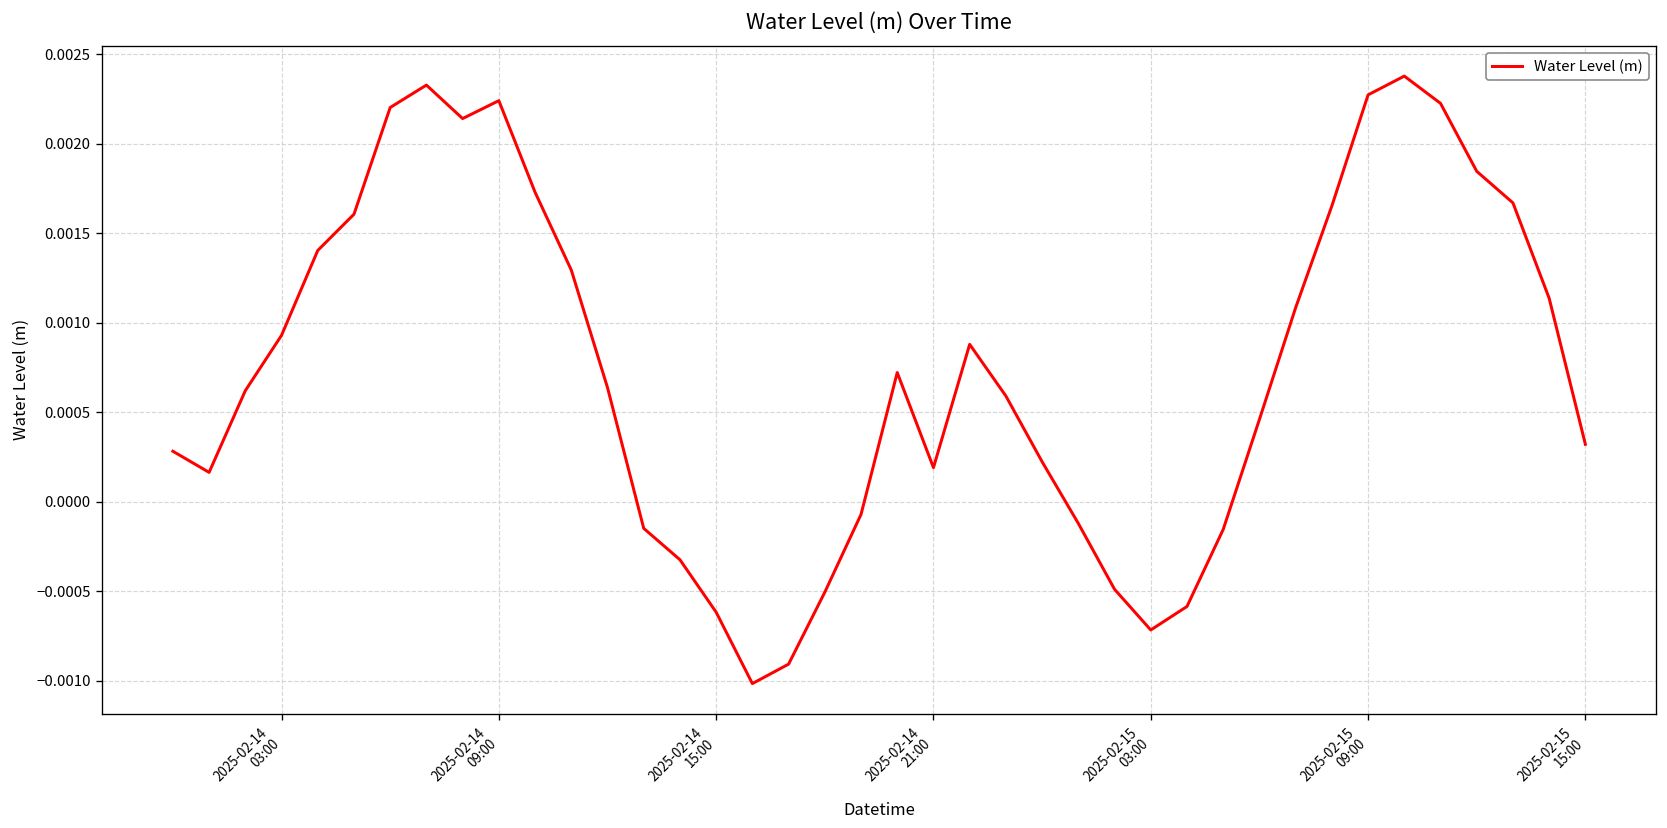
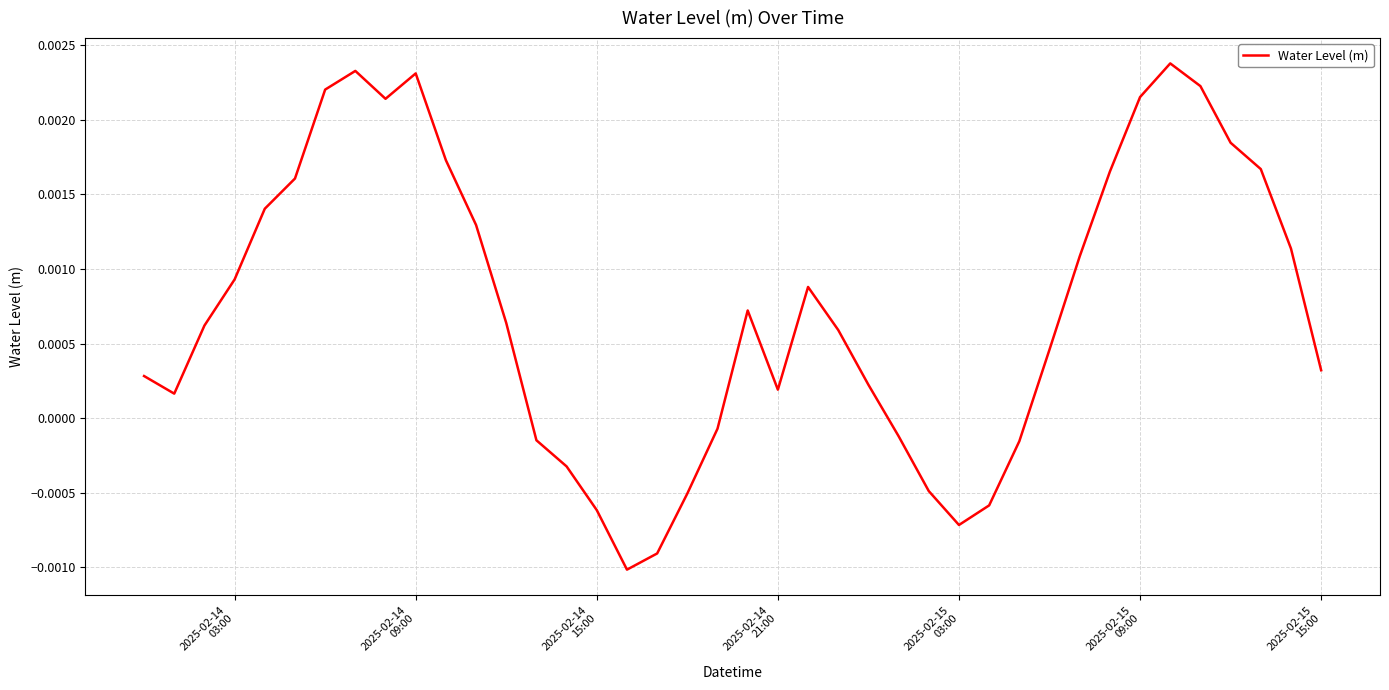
  {
    "2025-02-14 03:00": 0.00093,
-   "2025-02-14 09:00": 0.00224,
+   "2025-02-14 09:00": 0.00231,
    "2025-02-14 15:00": -0.00062,
    "2025-02-14 21:00": 0.00019,
    "2025-02-15 03:00": -0.00072,
-   "2025-02-15 09:00": 0.00227,
+   "2025-02-15 09:00": 0.00215,
    "2025-02-15 15:00": 0.00032
  }
